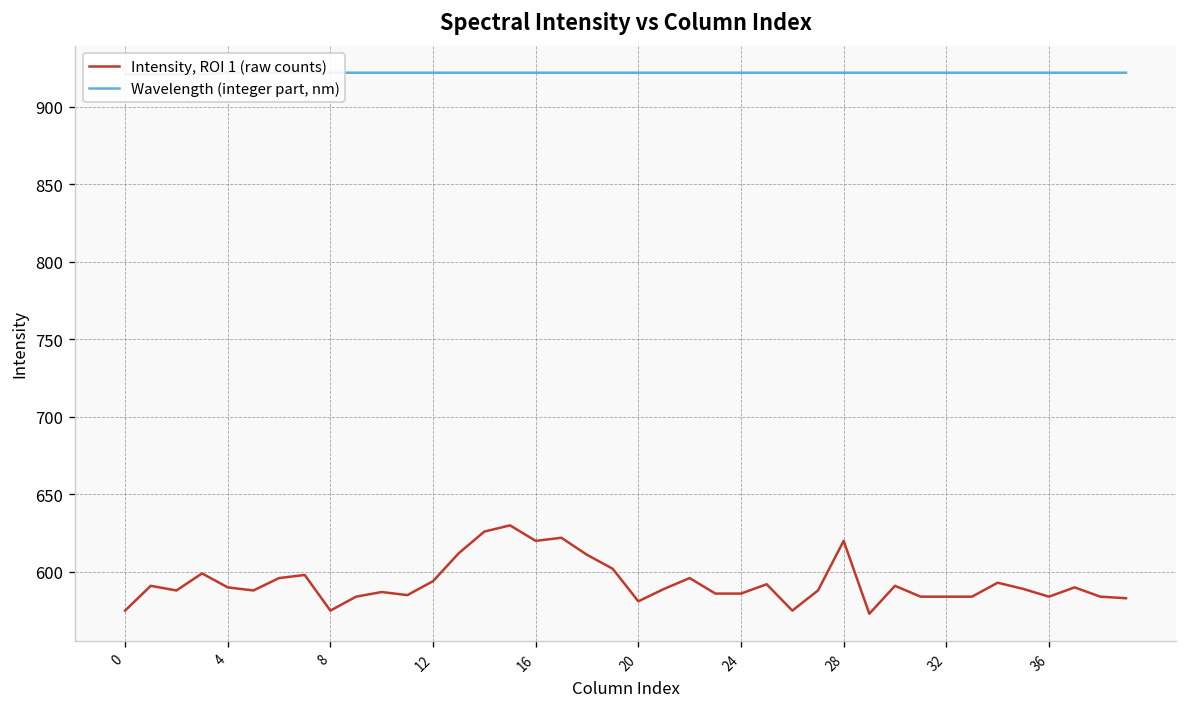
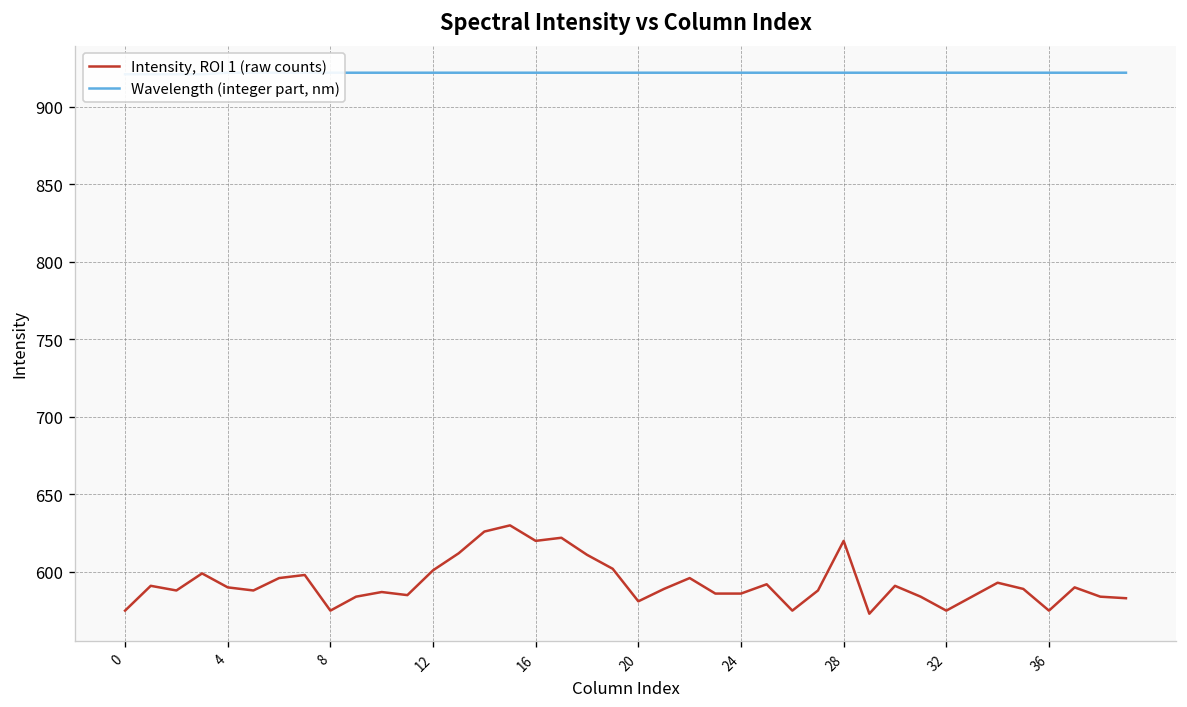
  {
    "Intensity, ROI 1 (raw counts)": {
      "0": 575,
      "4": 590,
      "8": 575,
-     "12": 594,
+     "12": 601,
      "16": 620,
      "20": 581,
      "24": 586,
      "28": 620,
-     "32": 584,
-     "36": 584
+     "32": 575,
+     "36": 575
    },
    "Wavelength (integer part, nm)": {
      "12": 922,
      "16": 922,
      "20": 922,
      "24": 922,
      "28": 922,
      "32": 922,
      "36": 922
    }
  }
